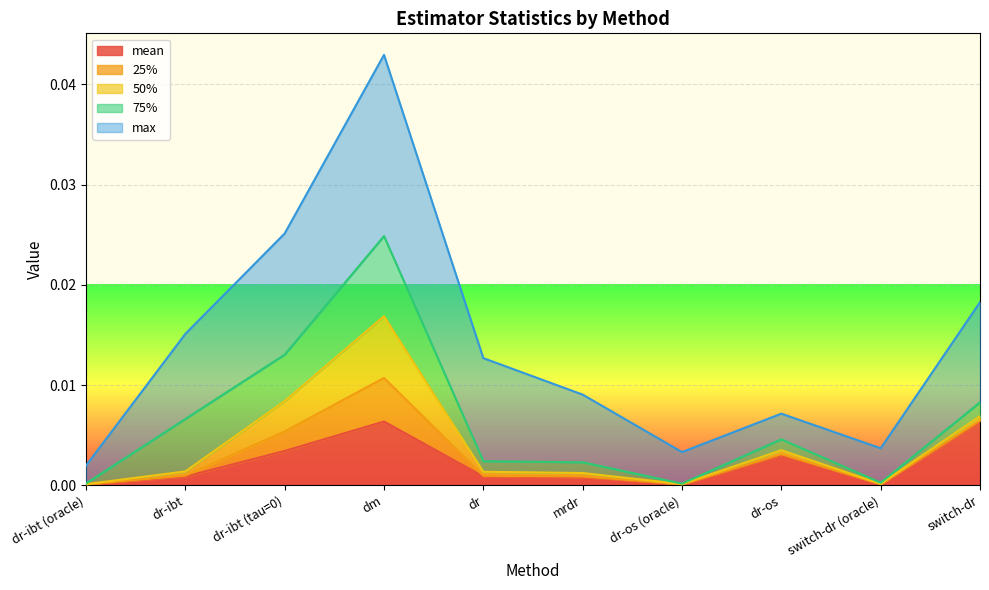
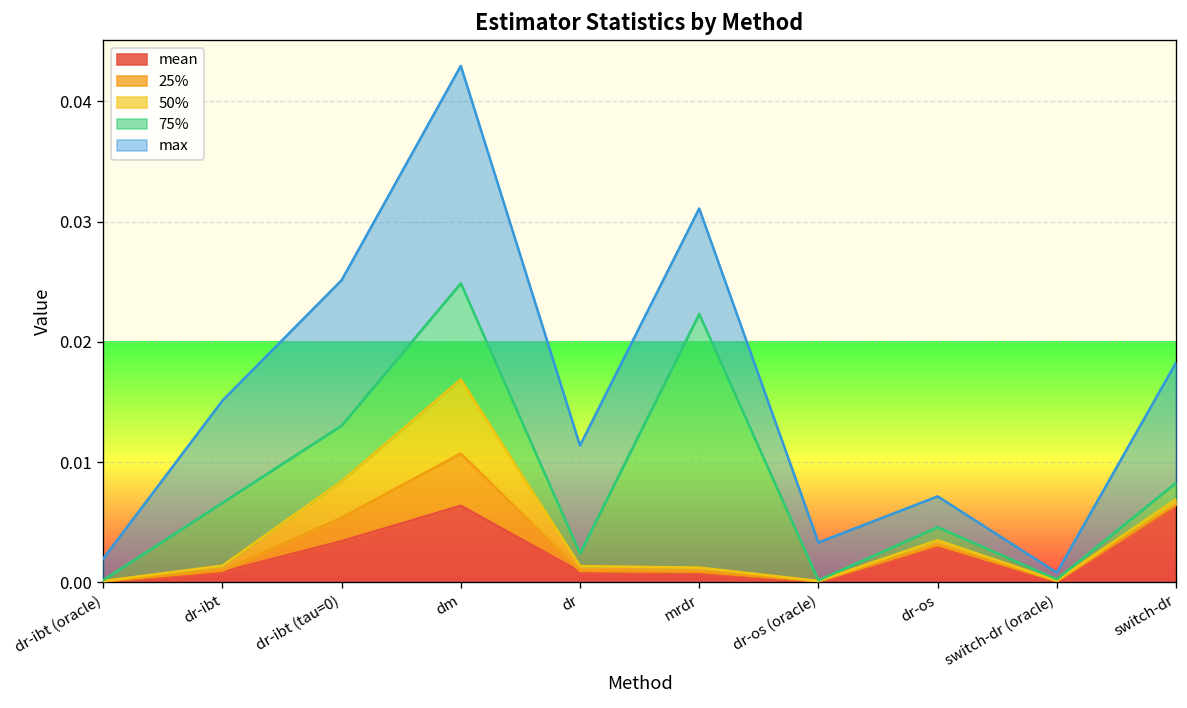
  {
    "mean": {
      "dr-ibt (tau=0)": 0.0034,
      "dm": 0.0064
    },
    "75%": {
      "dr-ibt": 0.0052,
      "dr-ibt (tau=0)": 0.0046,
      "dm": 0.0080,
      "dr": 0.0011,
-     "mrdr": 0.0011,
+     "mrdr": 0.0211,
      "dr-os": 0.0011,
      "switch-dr": 0.0014
    },
    "max": {
      "dr-ibt (oracle)": 0.0018,
      "dr-ibt": 0.0085,
      "dr-ibt (tau=0)": 0.0121,
      "dm": 0.0181,
-     "dr": 0.0103,
-     "mrdr": 0.0068,
+     "dr": 0.0090,
+     "mrdr": 0.0088,
      "dr-os (oracle)": 0.0032,
      "dr-os": 0.0026,
-     "switch-dr (oracle)": 0.0034,
+     "switch-dr (oracle)": 0.0005,
      "switch-dr": 0.0100
    }
  }
